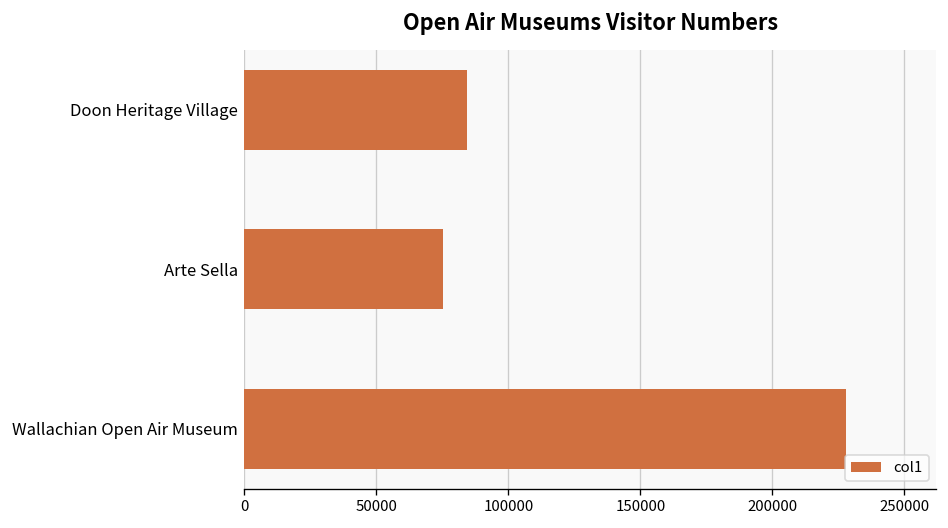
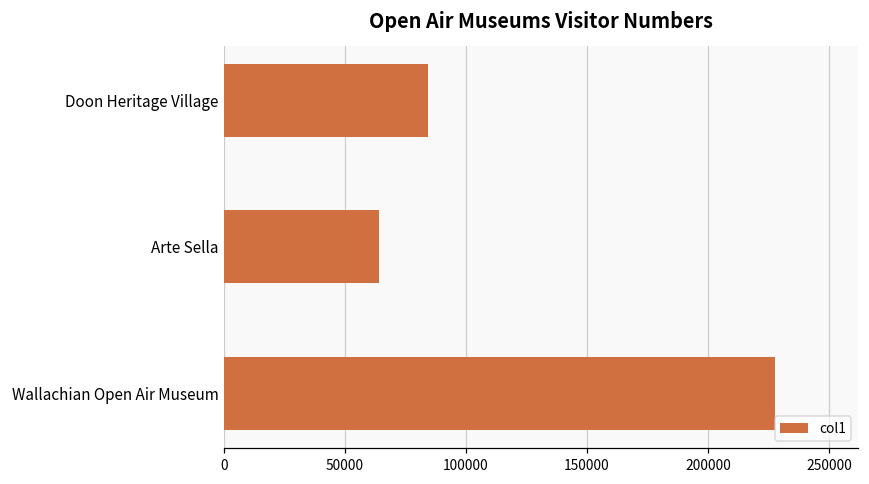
  {
    "Doon Heritage Village": 84000,
-   "Arte Sella": 75000,
+   "Arte Sella": 64000,
    "Wallachian Open Air Museum": 228000
  }
